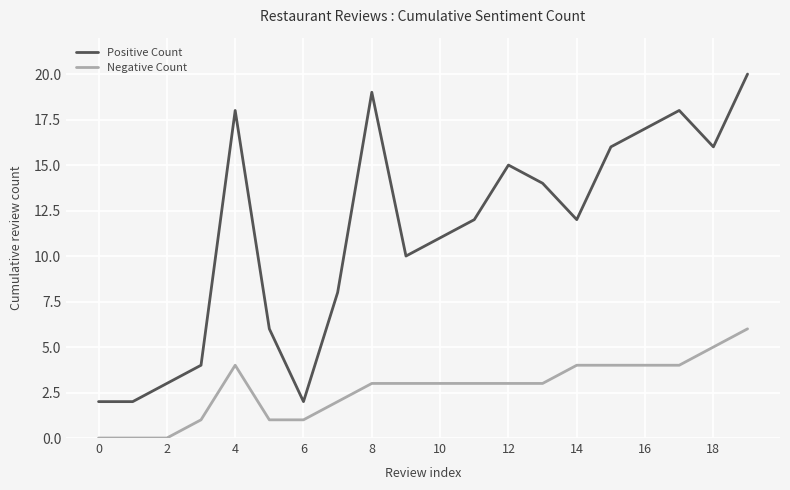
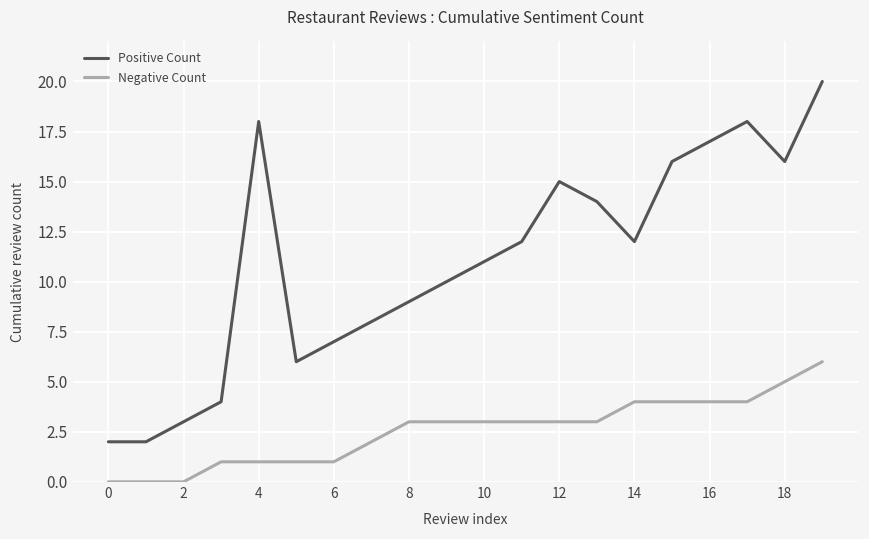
  {
    "Positive Count": {
      "0": 2,
      "2": 3,
      "4": 18,
-     "6": 2,
-     "8": 19,
+     "6": 7,
+     "8": 9,
      "10": 11,
      "12": 15,
      "14": 12,
      "16": 17,
      "18": 16
    },
    "Negative Count": {
      "0": 0,
      "2": 0,
-     "4": 4,
+     "4": 1,
      "6": 1,
      "8": 3,
      "10": 3,
      "12": 3,
      "14": 4,
      "16": 4,
      "18": 5
    }
  }
